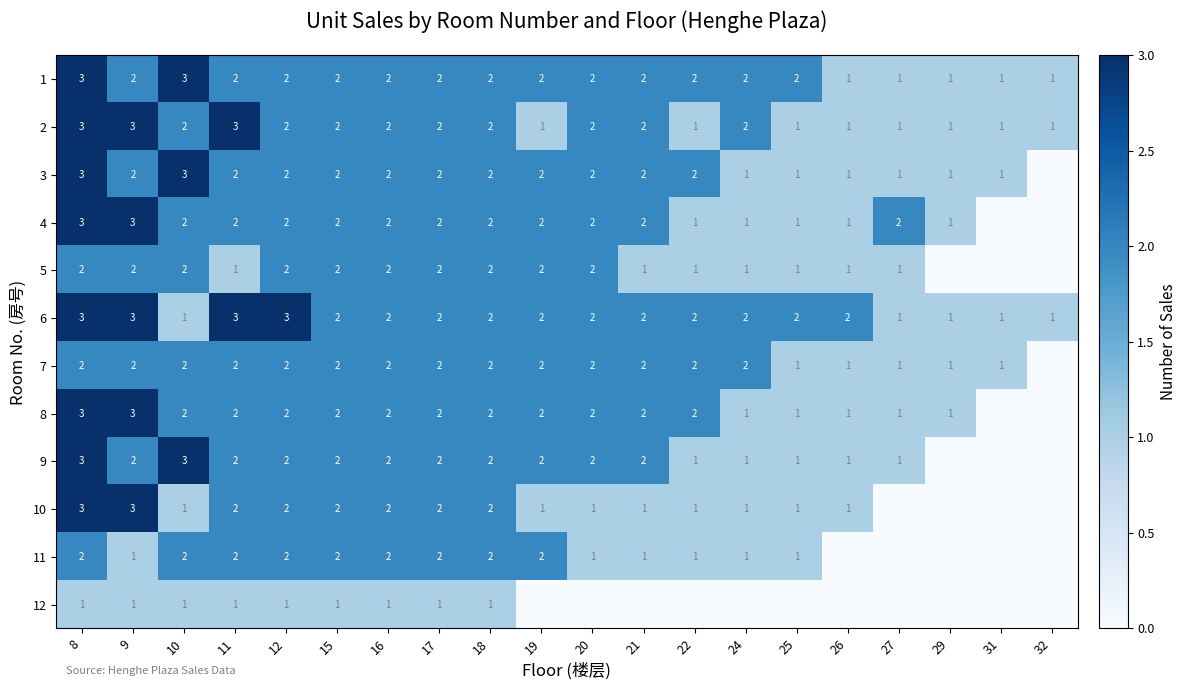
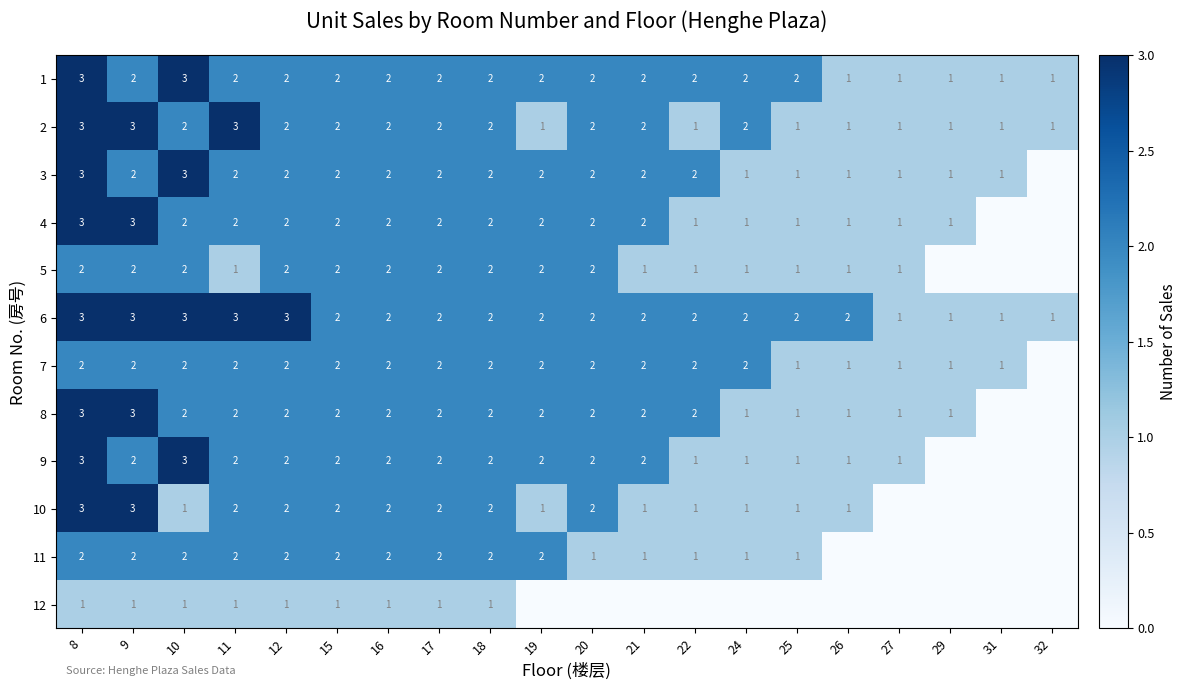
  {
    "4": {
      "8": 3,
      "9": 3,
      "10": 2,
      "11": 2,
      "12": 2,
      "15": 2,
      "16": 2,
      "17": 2,
      "18": 2,
      "19": 2,
      "20": 2,
      "21": 2,
      "22": 1,
      "24": 1,
      "25": 1,
      "26": 1,
-     "27": 2,
+     "27": 1,
      "29": 1
    },
    "6": {
      "8": 3,
      "9": 3,
-     "10": 1,
+     "10": 3,
      "11": 3,
      "12": 3,
      "15": 2,
      "16": 2,
      "17": 2,
      "18": 2,
      "19": 2,
      "20": 2,
      "21": 2,
      "22": 2,
      "24": 2,
      "25": 2,
      "26": 2,
      "27": 1,
      "29": 1,
      "31": 1,
      "32": 1
    },
    "10": {
      "8": 3,
      "9": 3,
      "10": 1,
      "11": 2,
      "12": 2,
      "15": 2,
      "16": 2,
      "17": 2,
      "18": 2,
      "19": 1,
-     "20": 1,
+     "20": 2,
      "21": 1,
      "22": 1,
      "24": 1,
      "25": 1,
      "26": 1
    },
    "11": {
      "8": 2,
-     "9": 1,
+     "9": 2,
      "10": 2,
      "11": 2,
      "12": 2,
      "15": 2,
      "16": 2,
      "17": 2,
      "18": 2,
      "19": 2,
      "20": 1,
      "21": 1,
      "22": 1,
      "24": 1,
      "25": 1
    }
  }
